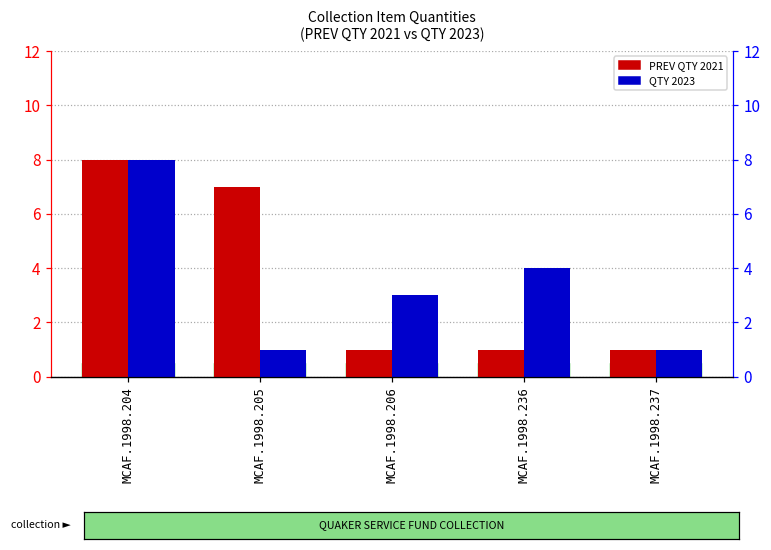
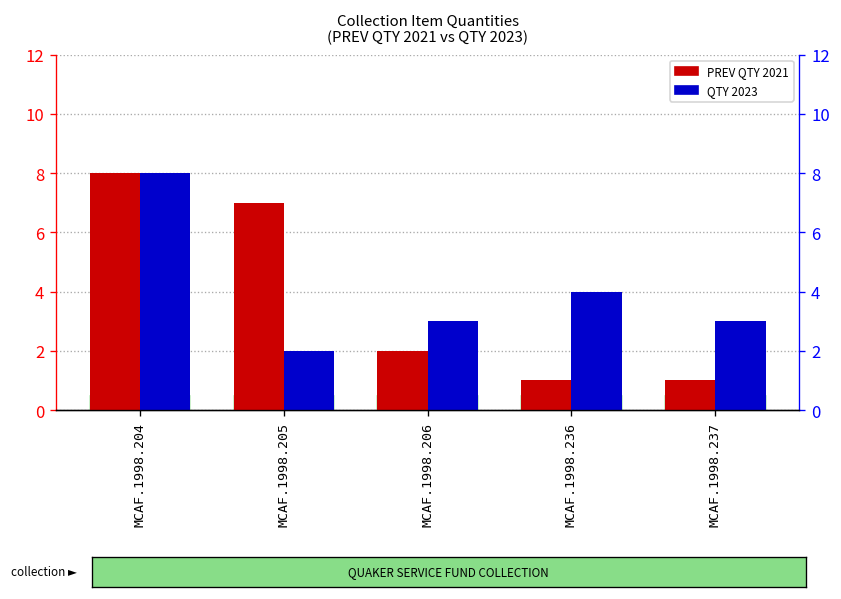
  {
    "PREV QTY 2021": {
      "MCAF.1998.204": 8,
      "MCAF.1998.205": 7,
-     "MCAF.1998.206": 1,
+     "MCAF.1998.206": 2,
      "MCAF.1998.236": 1,
      "MCAF.1998.237": 1
    },
    "QTY 2023": {
      "MCAF.1998.204": 8,
-     "MCAF.1998.205": 1,
+     "MCAF.1998.205": 2,
      "MCAF.1998.206": 3,
      "MCAF.1998.236": 4,
-     "MCAF.1998.237": 1
+     "MCAF.1998.237": 3
    }
  }
